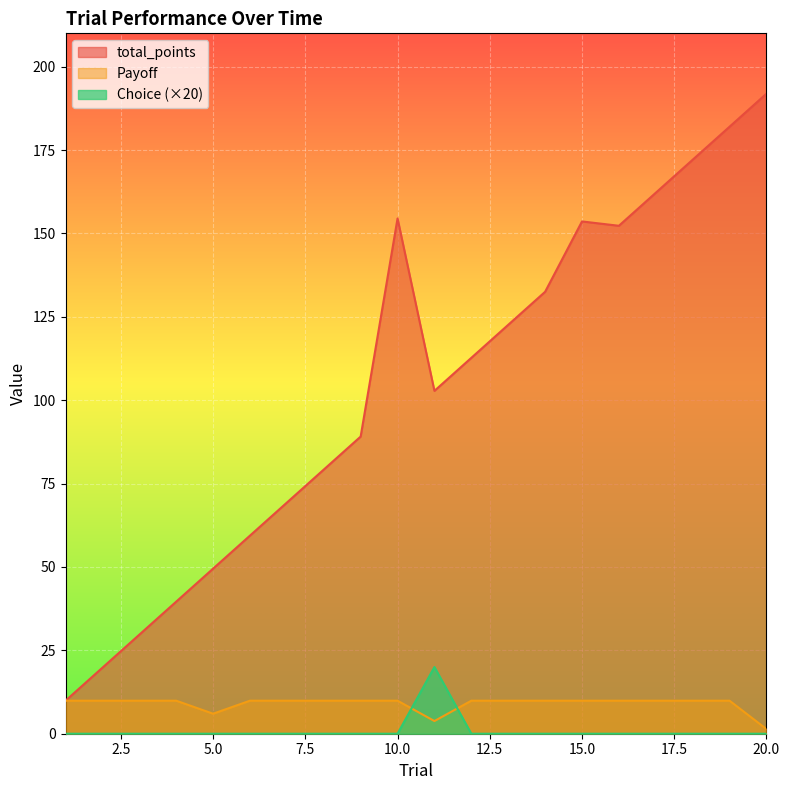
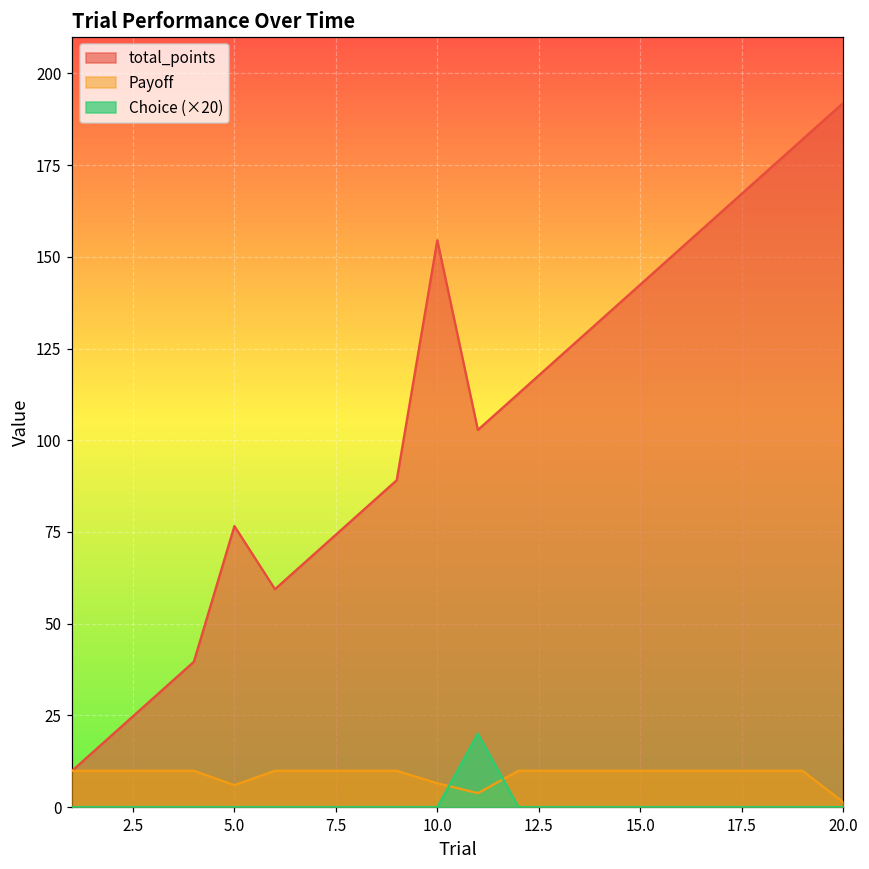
  {
    "total_points": {
-     "5.0": 50,
+     "5.0": 77,
      "10.0": 155,
-     "15.0": 154,
+     "15.0": 142,
      "20.0": 192
    },
    "Payoff": {
      "5.0": 6,
-     "10.0": 10,
+     "10.0": 7,
      "15.0": 10,
      "20.0": 1
    },
    "Choice (×20)": {
      "5.0": 0,
      "10.0": 0,
      "15.0": 0,
      "20.0": 0
    }
  }
